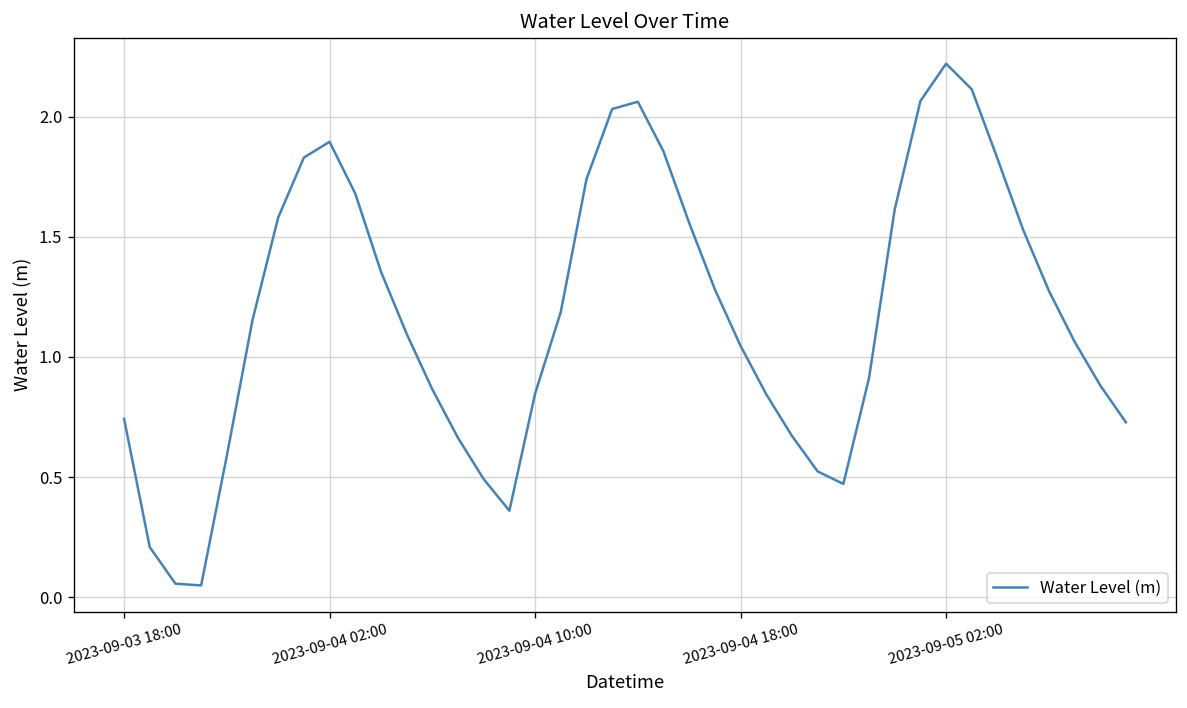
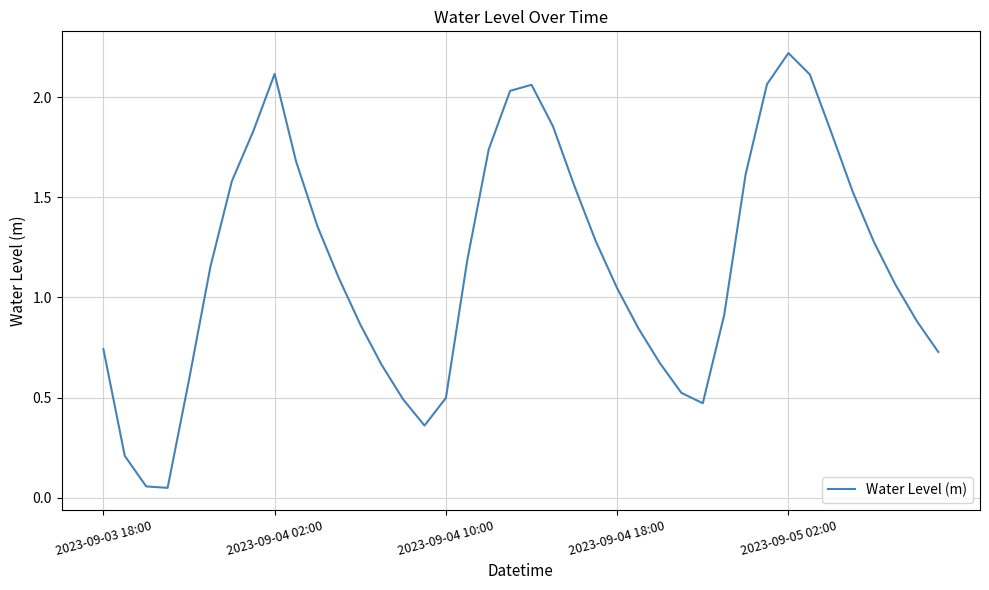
  {
    "2023-09-03 18:00": 0.74,
-   "2023-09-04 02:00": 1.89,
-   "2023-09-04 10:00": 0.85,
+   "2023-09-04 02:00": 2.12,
+   "2023-09-04 10:00": 0.50,
    "2023-09-04 18:00": 1.05,
    "2023-09-05 02:00": 2.22
  }
